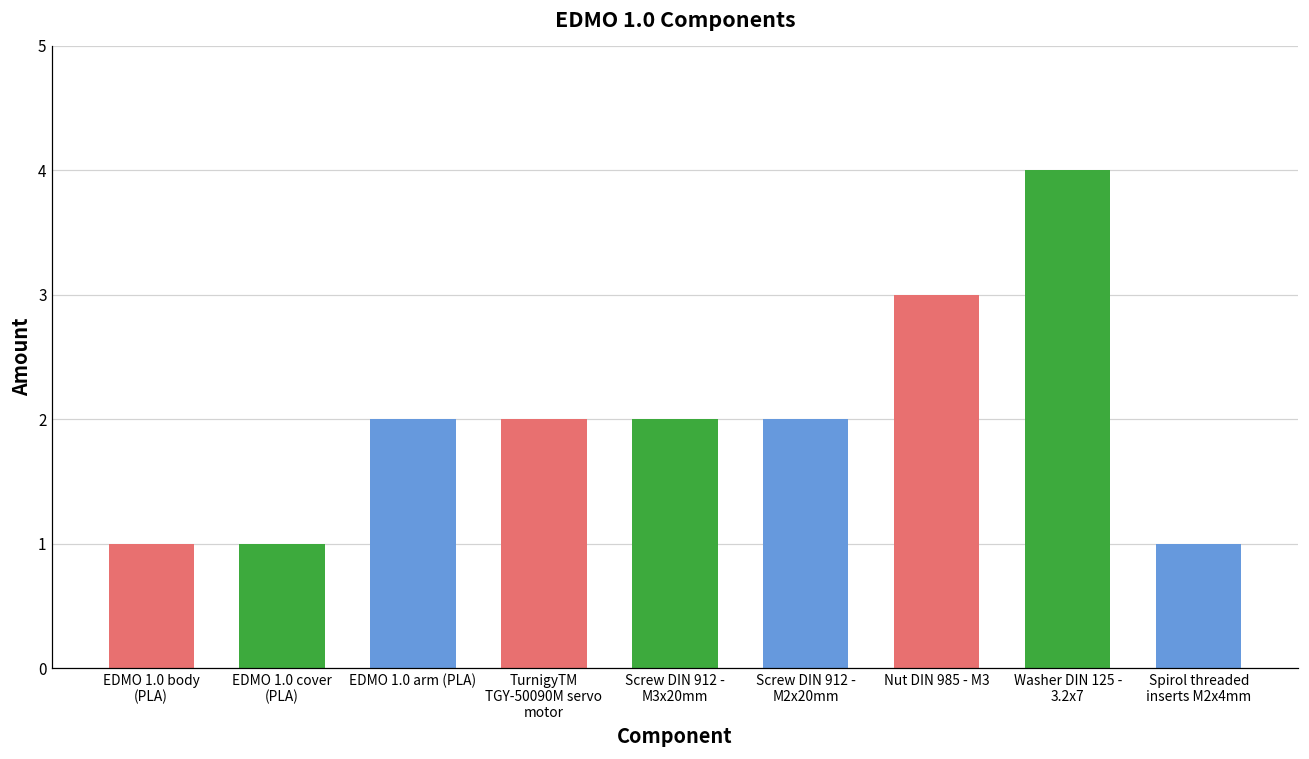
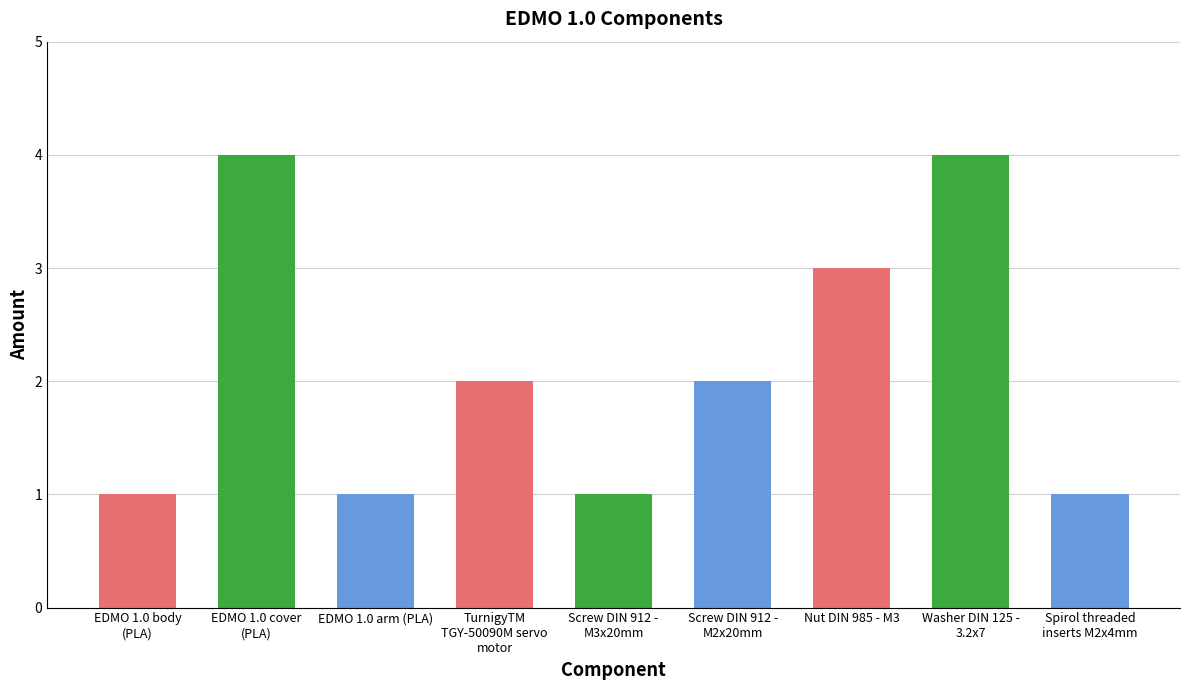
  {
    "EDMO 1.0 body (PLA)": 1,
-   "EDMO 1.0 cover (PLA)": 1,
-   "EDMO 1.0 arm (PLA)": 2,
+   "EDMO 1.0 cover (PLA)": 4,
+   "EDMO 1.0 arm (PLA)": 1,
    "TurnigyTM TGY-50090M servo motor": 2,
-   "Screw DIN 912 - M3x20mm": 2,
+   "Screw DIN 912 - M3x20mm": 1,
    "Screw DIN 912 - M2x20mm": 2,
    "Nut DIN 985 - M3": 3,
    "Washer DIN 125 - 3.2x7": 4,
    "Spirol threaded inserts M2x4mm": 1
  }
